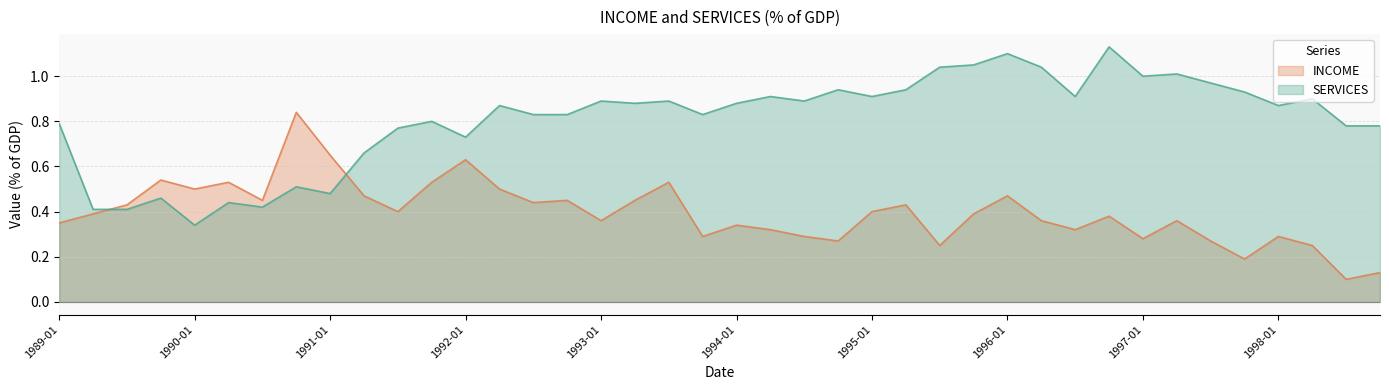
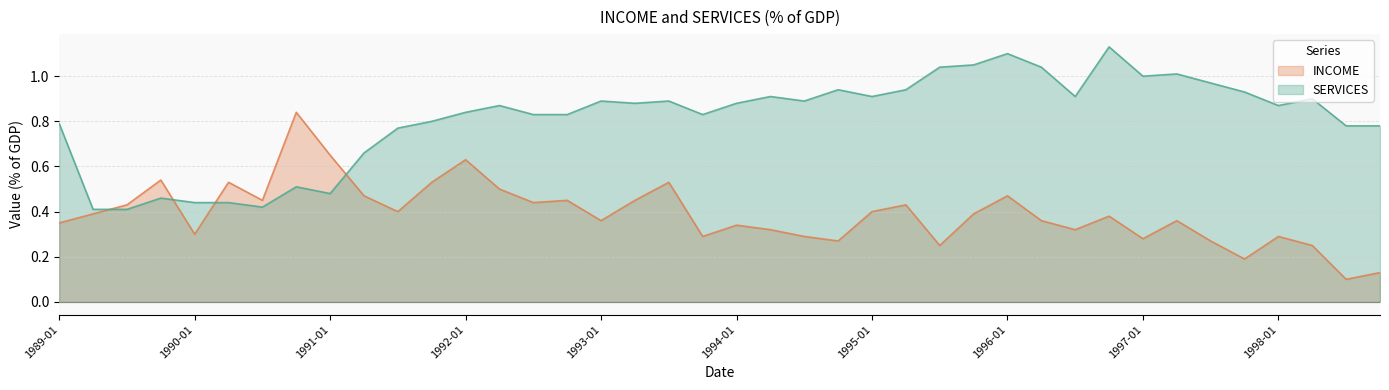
  {
    "INCOME": {
      "1989-01": 0.35,
-     "1990-01": 0.5,
+     "1990-01": 0.3,
      "1991-01": 0.65,
      "1992-01": 0.63,
      "1993-01": 0.36,
      "1994-01": 0.34,
      "1995-01": 0.4,
      "1996-01": 0.47,
      "1997-01": 0.28,
      "1998-01": 0.3
    },
    "SERVICES": {
      "1989-01": 0.79,
-     "1990-01": 0.34,
+     "1990-01": 0.44,
      "1991-01": 0.48,
-     "1992-01": 0.73,
+     "1992-01": 0.84,
      "1993-01": 0.89,
      "1994-01": 0.88,
      "1995-01": 0.91,
      "1996-01": 1.10,
      "1997-01": 1.00,
      "1998-01": 0.87
    }
  }
